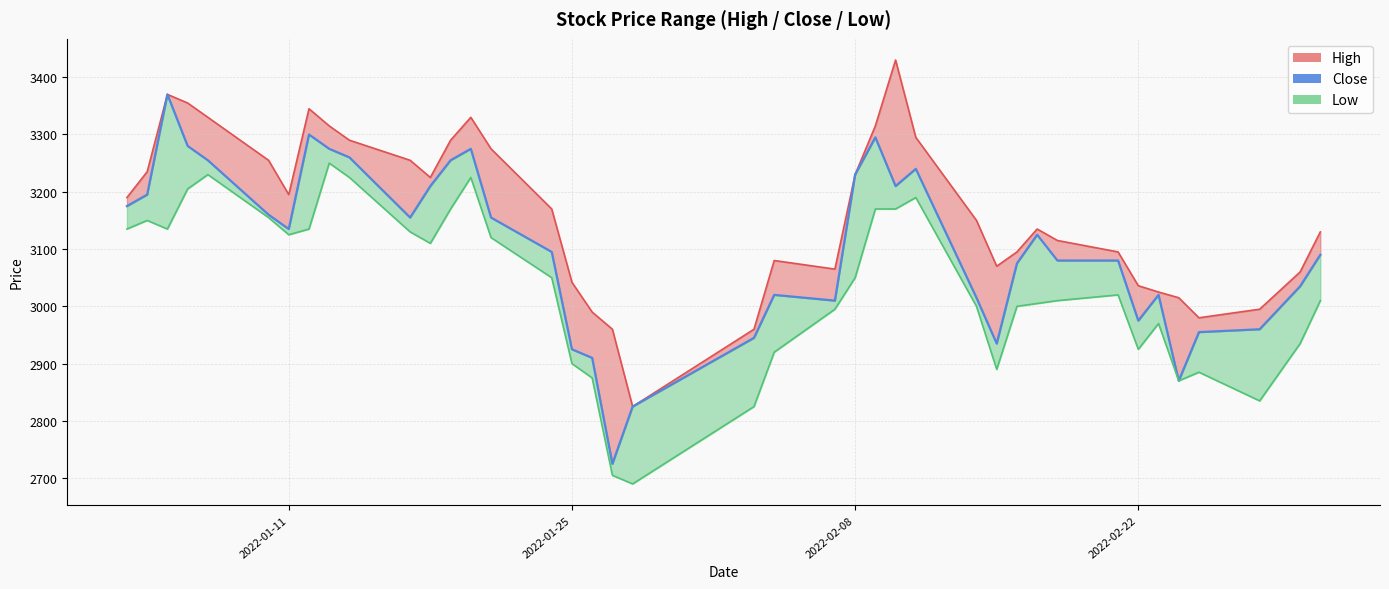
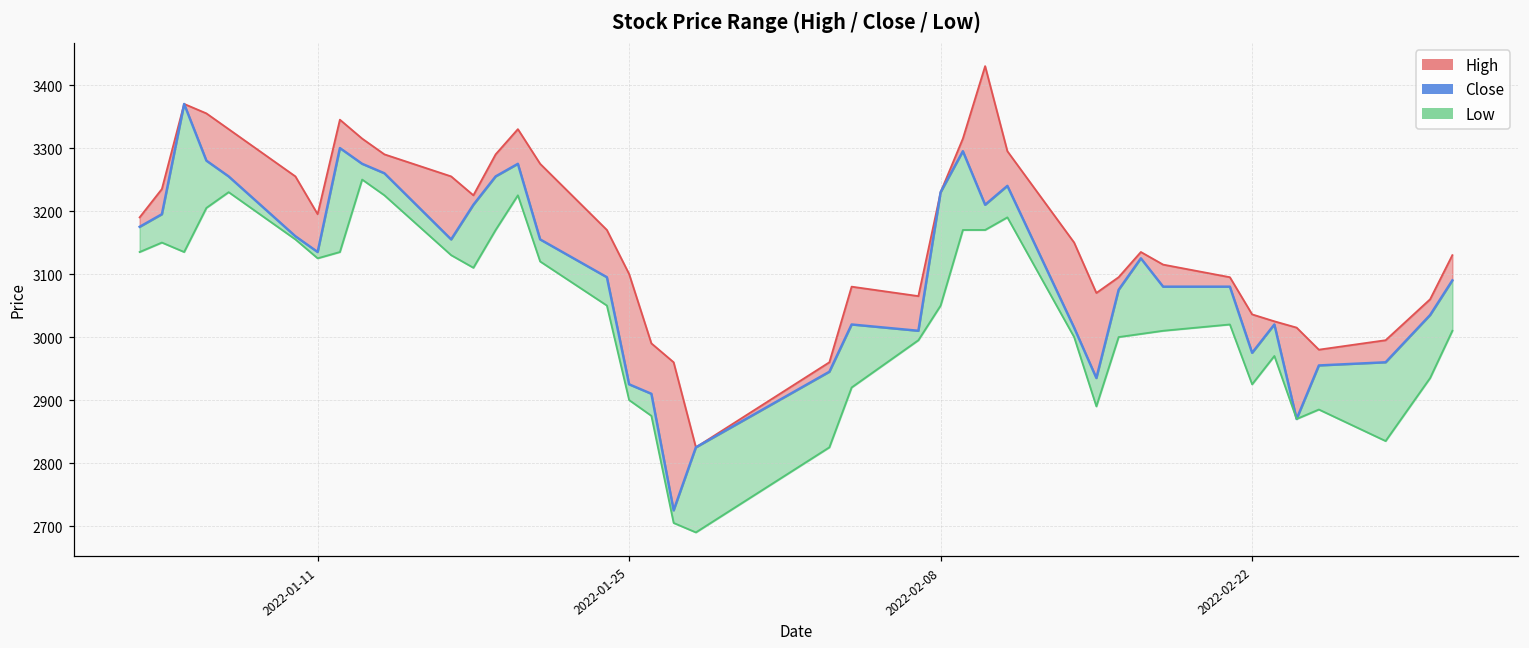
  {
    "High": {
      "2022-01-11": 3200,
-     "2022-01-25": 3040,
+     "2022-01-25": 3100,
      "2022-02-22": 3040
    }
  }
